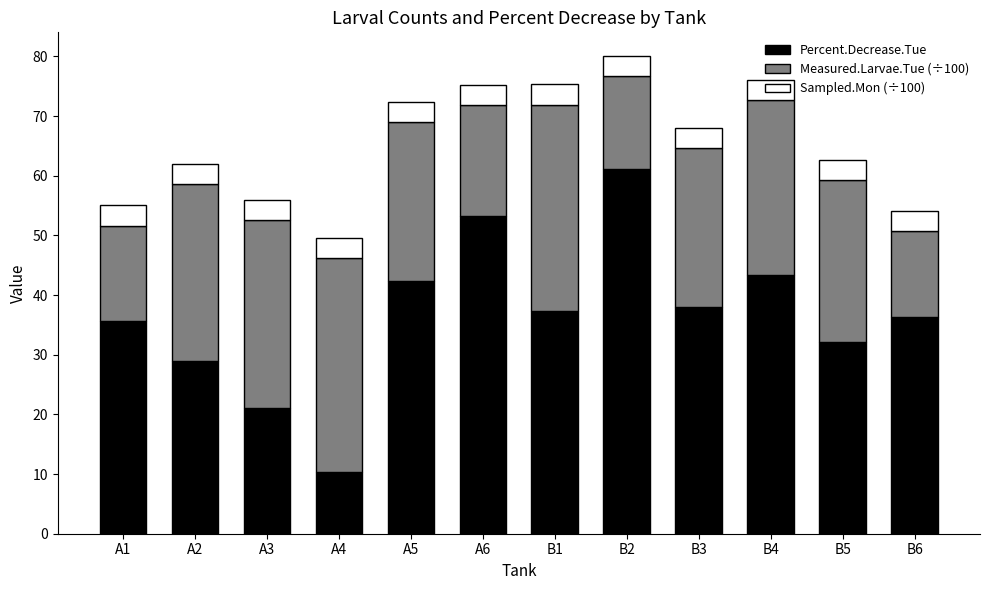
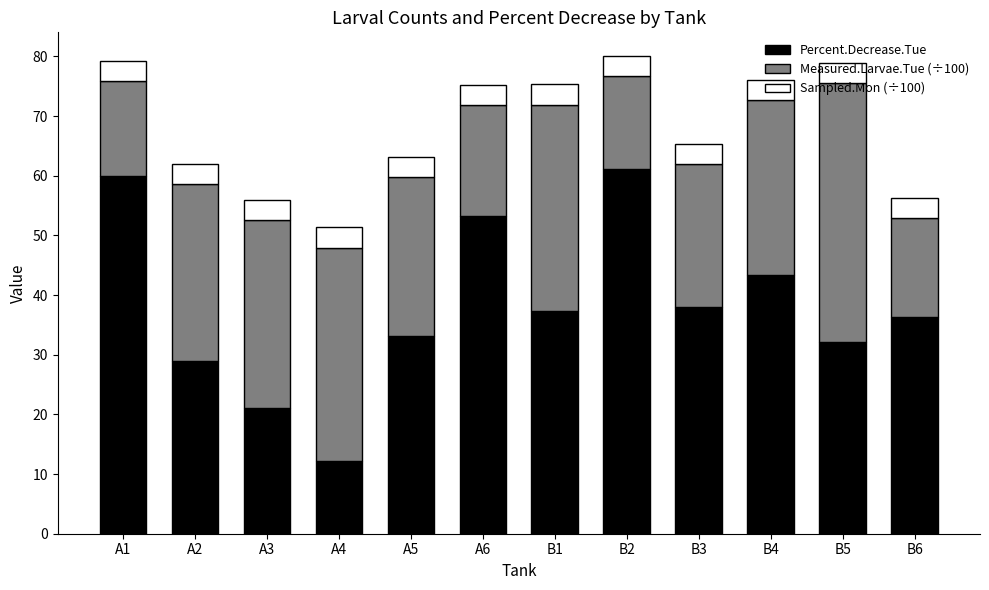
  {
    "Percent.Decrease.Tue": {
-     "A1": 36,
+     "A1": 60,
      "A2": 29,
      "A3": 21,
-     "A4": 10,
-     "A5": 42,
+     "A4": 12,
+     "A5": 33,
      "A6": 53,
      "B1": 37,
      "B2": 61,
      "B3": 38,
      "B4": 43,
      "B5": 32,
      "B6": 36
    },
    "Measured.Larvae.Tue (÷100)": {
      "A1": 16,
      "A2": 30,
      "A3": 32,
      "A4": 36,
      "A5": 27,
      "A6": 19,
      "B1": 35,
      "B2": 16,
-     "B3": 27,
+     "B3": 24,
      "B4": 29,
-     "B5": 27,
-     "B6": 14
+     "B5": 43,
+     "B6": 17
    },
    "Sampled.Mon (÷100)": {
      "A1": 3,
      "A2": 3,
      "A3": 3,
      "A4": 3,
      "A5": 3,
      "A6": 3,
      "B1": 3,
      "B2": 3,
      "B3": 3,
      "B4": 3,
      "B5": 3,
      "B6": 3
    }
  }
